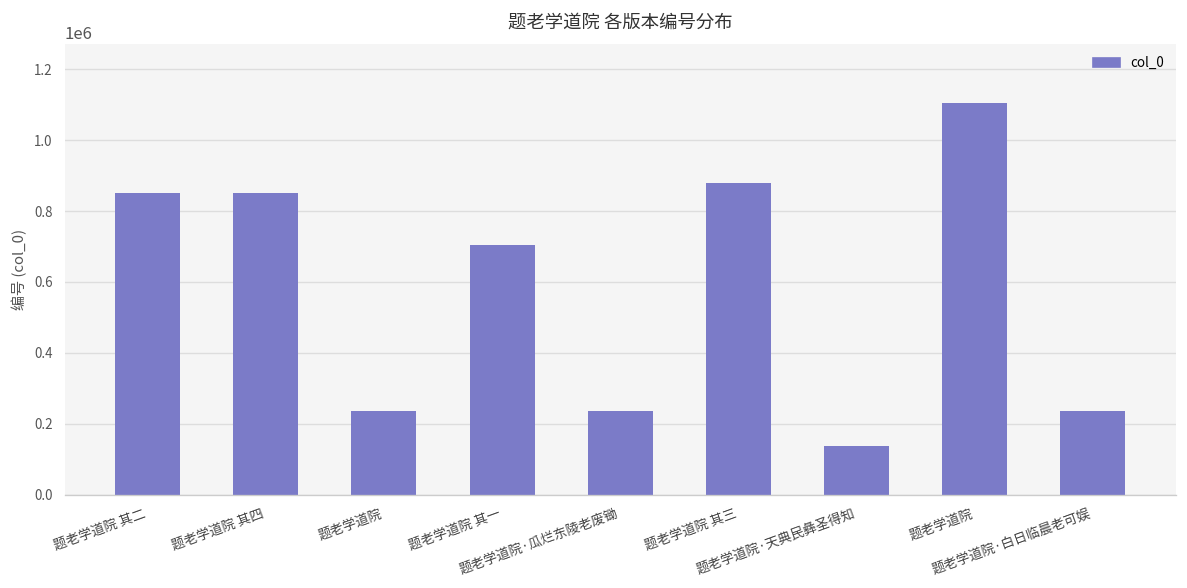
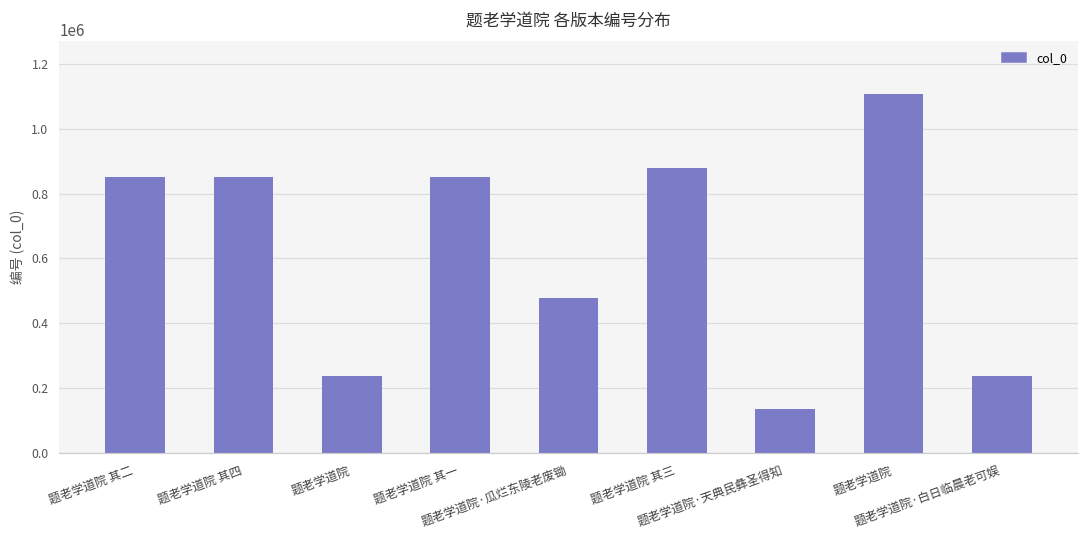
  {
    "题老学道院 其二": 850000,
    "题老学道院 其四": 850000,
-   "题老学道院 其一": 700000,
-   "题老学道院·瓜烂东陵老废锄": 240000,
+   "题老学道院 其一": 850000,
+   "题老学道院·瓜烂东陵老废锄": 480000,
    "题老学道院 其三": 880000,
    "题老学道院·天典民彝圣得知": 140000,
    "题老学道院·白日临晨老可娱": 240000
  }
